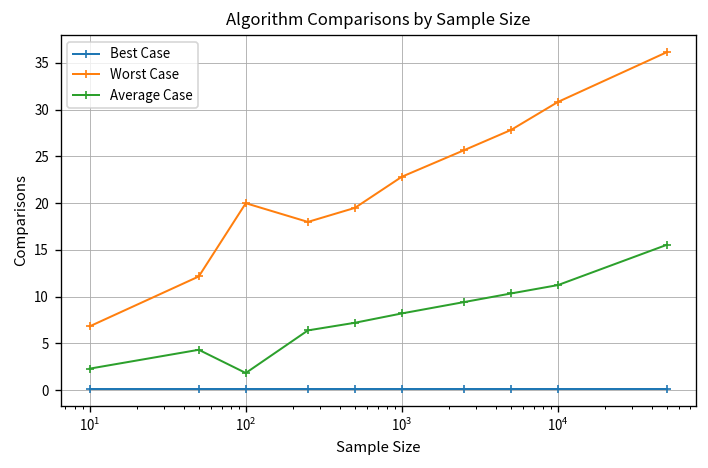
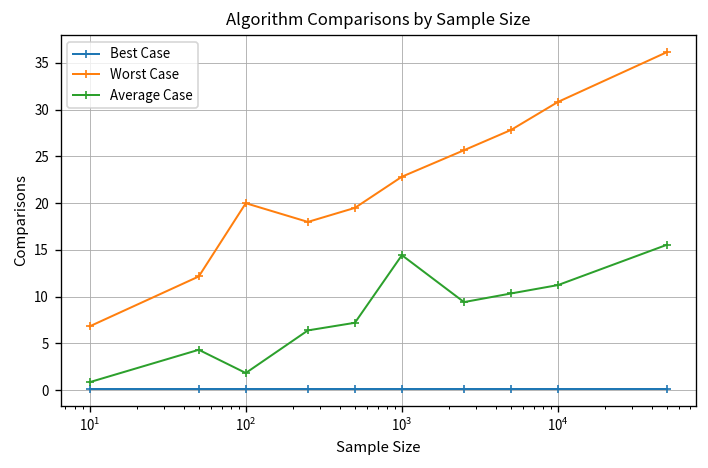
  {
    "Best Case": {
      "10^1": 0,
      "10^2": 0,
      "10^3": 0,
      "10^4": 0
    },
    "Worst Case": {
      "10^1": 7,
      "10^2": 20,
      "10^3": 23,
      "10^4": 31
    },
    "Average Case": {
-     "10^1": 2,
+     "10^1": 1,
      "10^2": 2,
-     "10^3": 8,
+     "10^3": 14,
      "10^4": 11
    }
  }
